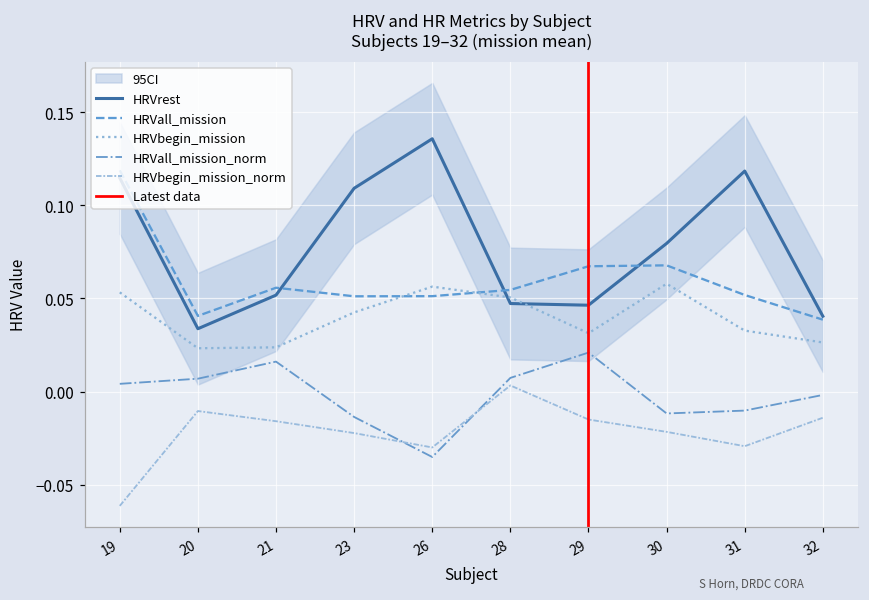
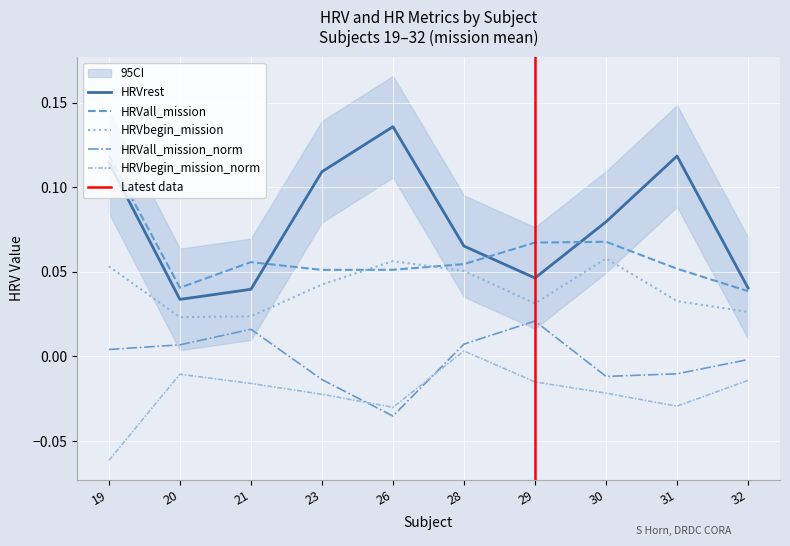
  {
    "HRVrest": {
      "20": 0.034,
-     "21": 0.052,
+     "21": 0.040,
      "23": 0.109,
      "26": 0.136,
-     "28": 0.047,
+     "28": 0.065,
      "29": 0.046,
      "30": 0.080,
      "31": 0.118,
      "32": 0.040
    }
  }
